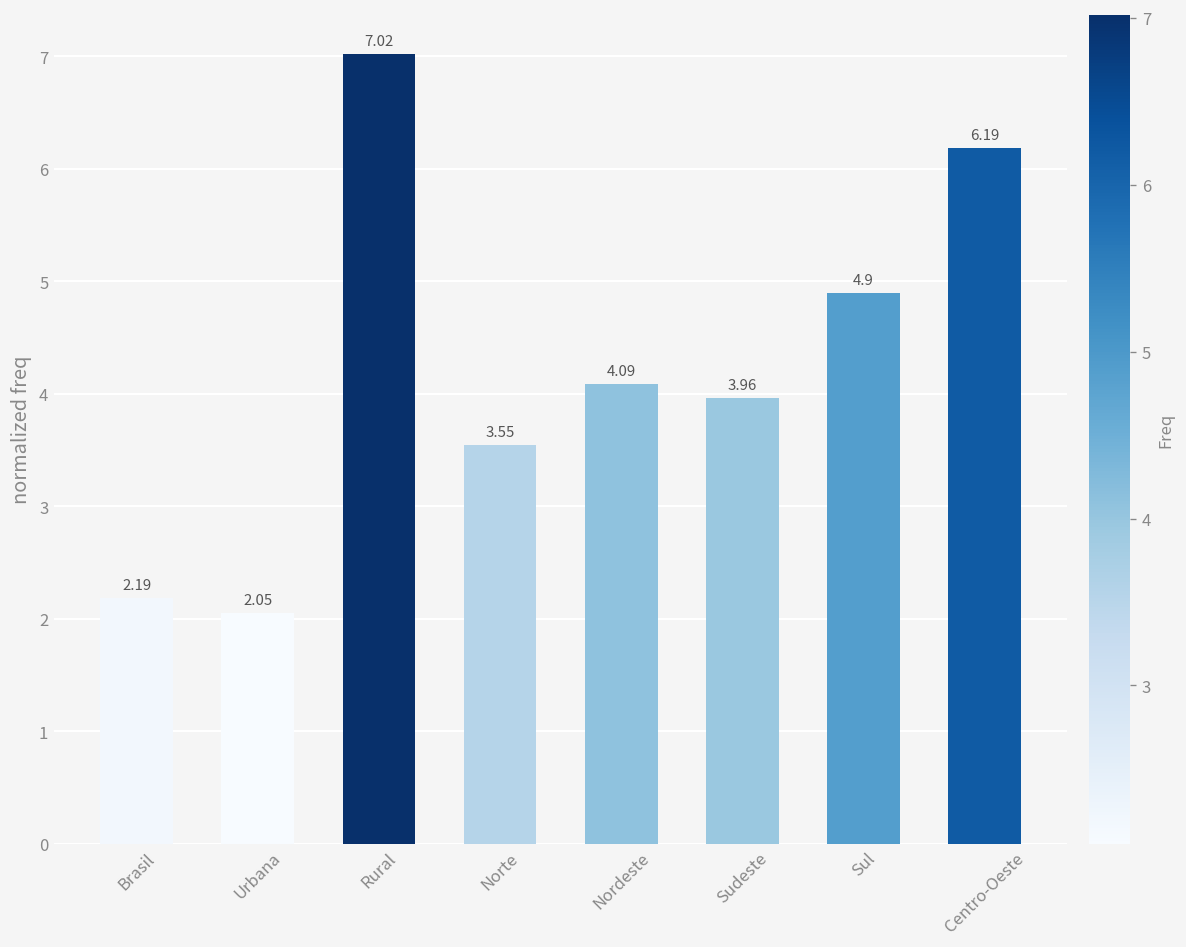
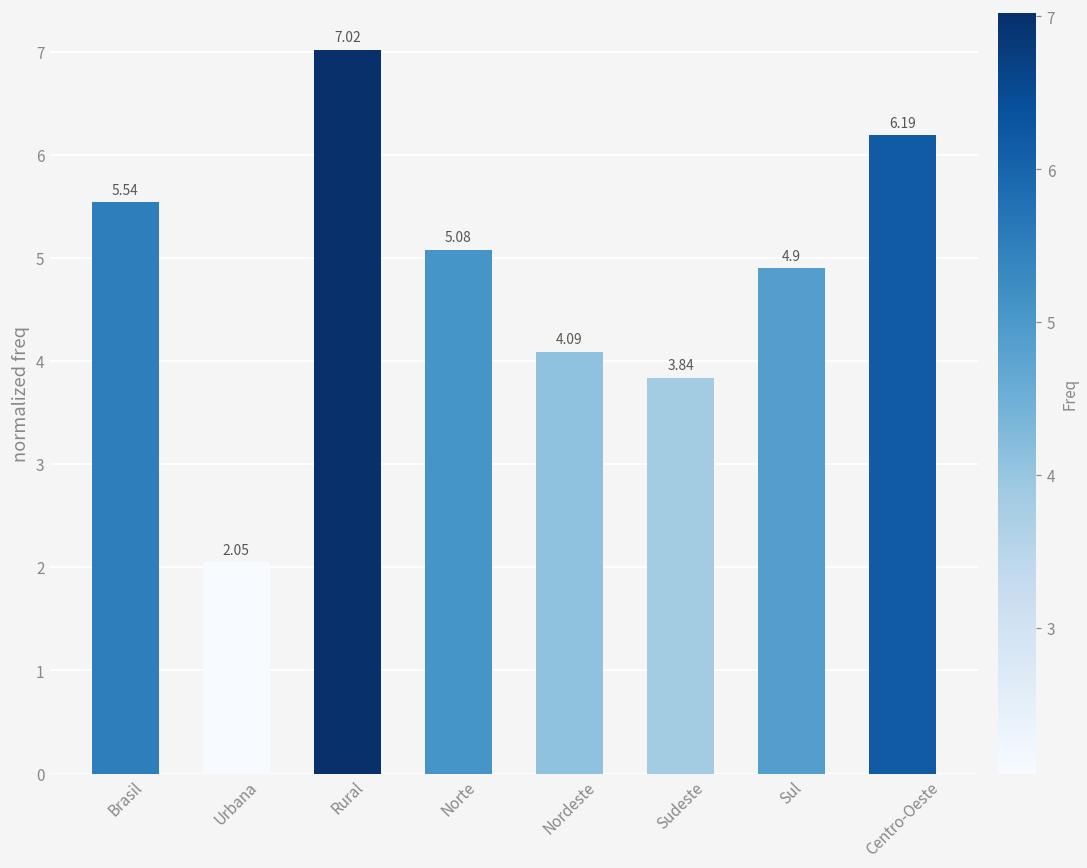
  {
-   "Brasil": 2.19,
+   "Brasil": 5.54,
    "Urbana": 2.05,
    "Rural": 7.02,
-   "Norte": 3.55,
+   "Norte": 5.08,
    "Nordeste": 4.09,
-   "Sudeste": 3.96,
+   "Sudeste": 3.84,
    "Sul": 4.9,
    "Centro-Oeste": 6.19
  }
